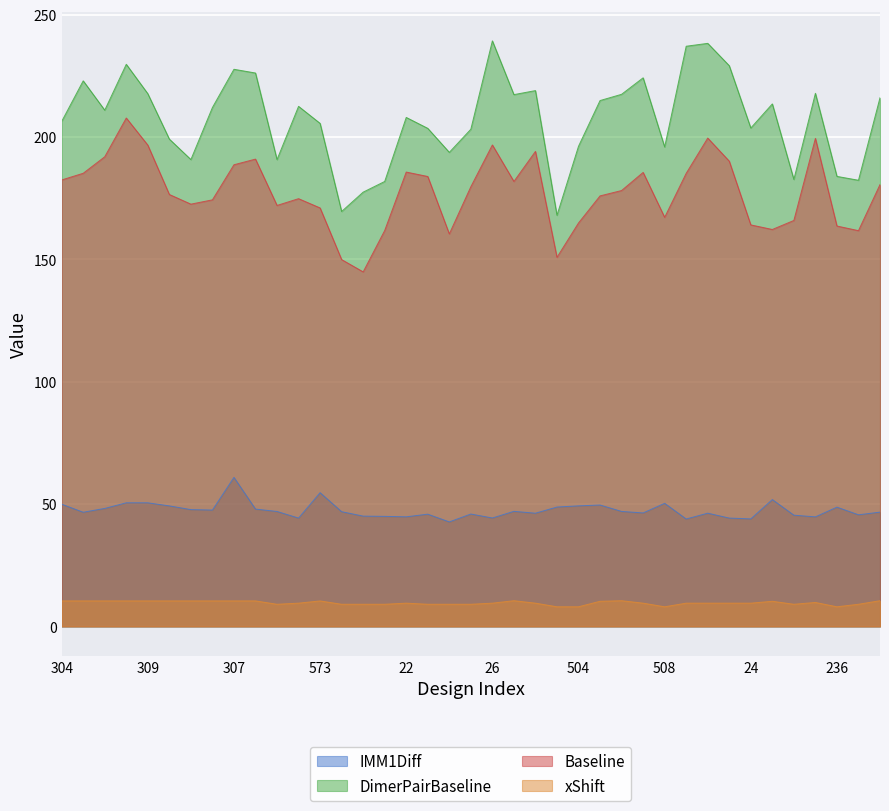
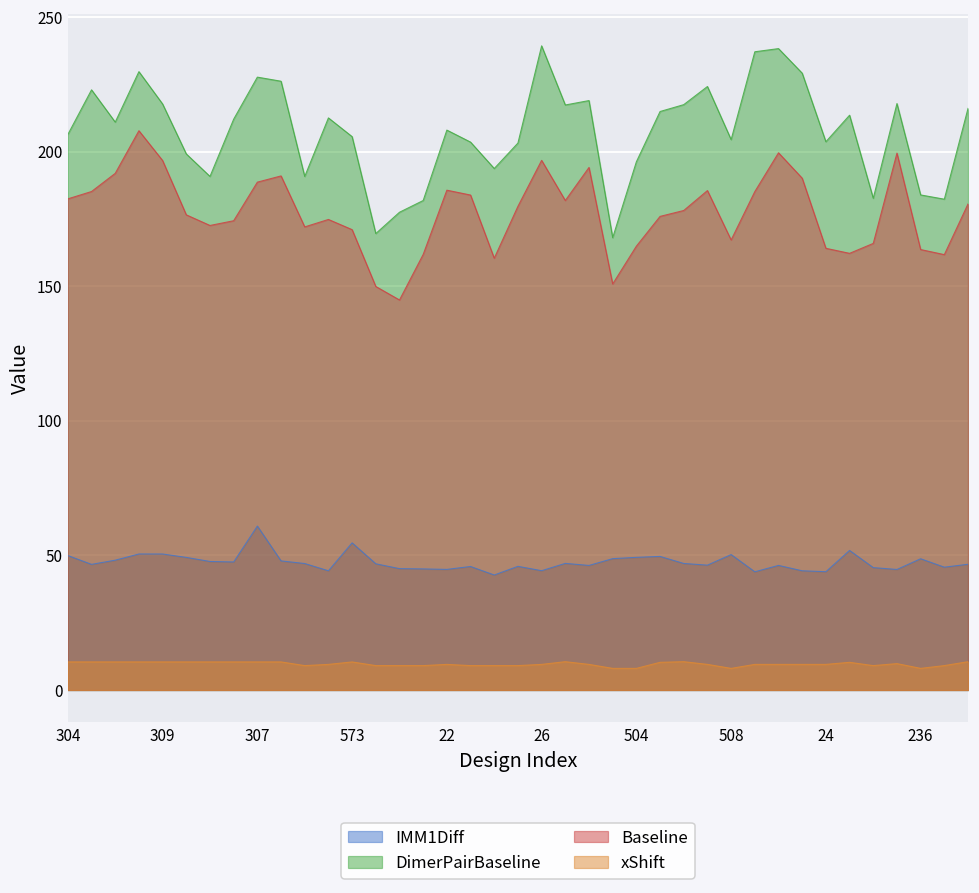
  {
    "IMM1Diff": {
      "304": 50,
      "309": 51,
      "307": 61,
      "573": 55,
      "504": 49,
      "508": 50,
      "24": 44,
      "236": 49
    },
    "DimerPairBaseline": {
      "304": 206,
      "309": 218,
      "307": 228,
      "573": 206,
      "504": 196,
-     "508": 196,
+     "508": 204,
      "24": 204,
      "236": 184
    }
  }
